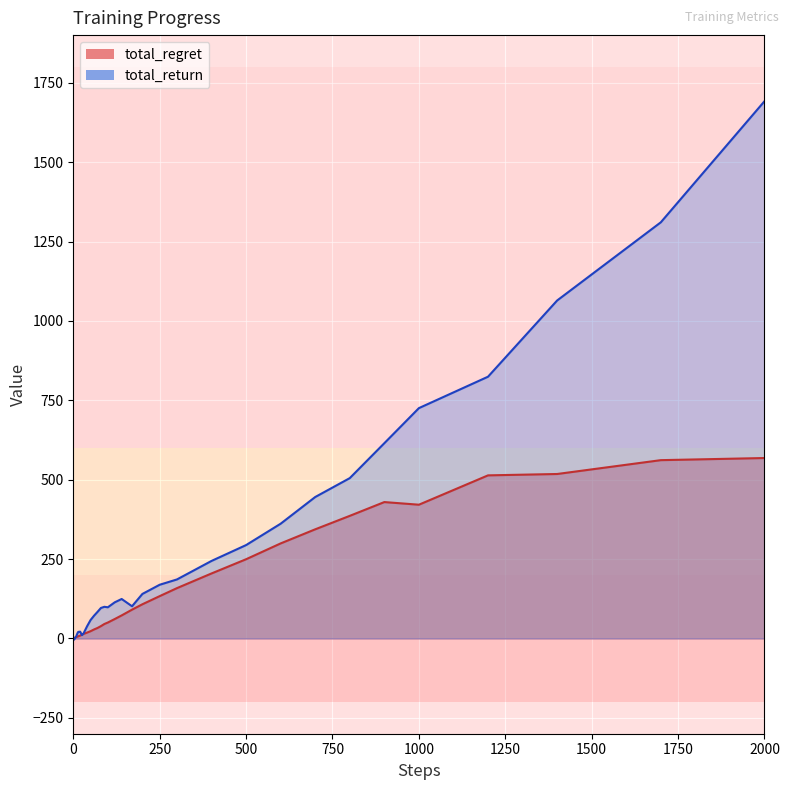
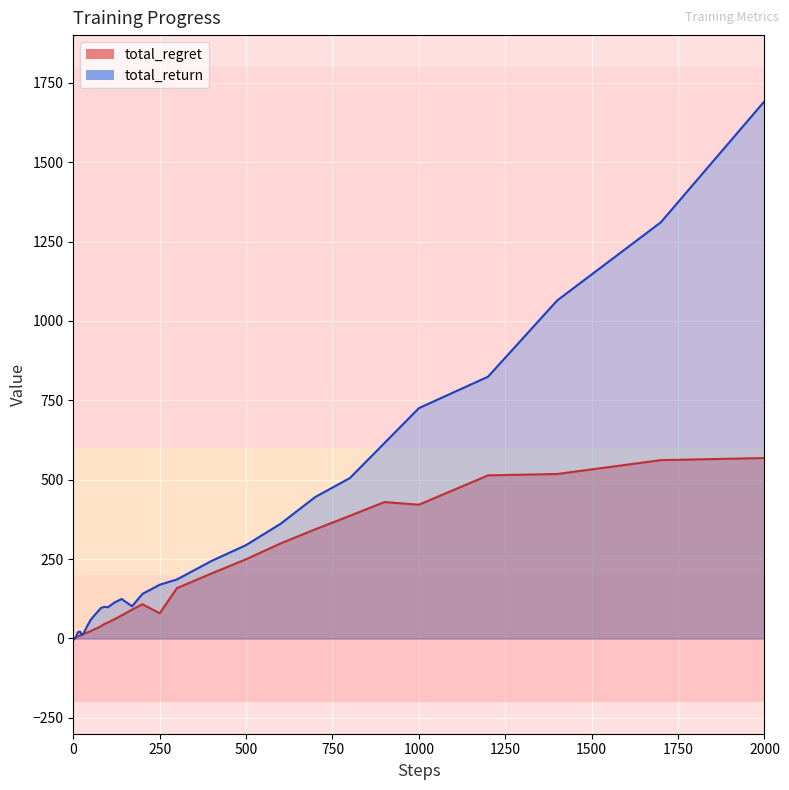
  {
    "total_regret": {
-     "250": 130,
+     "250": 80,
      "500": 250,
      "1000": 420,
      "2000": 570
    }
  }
